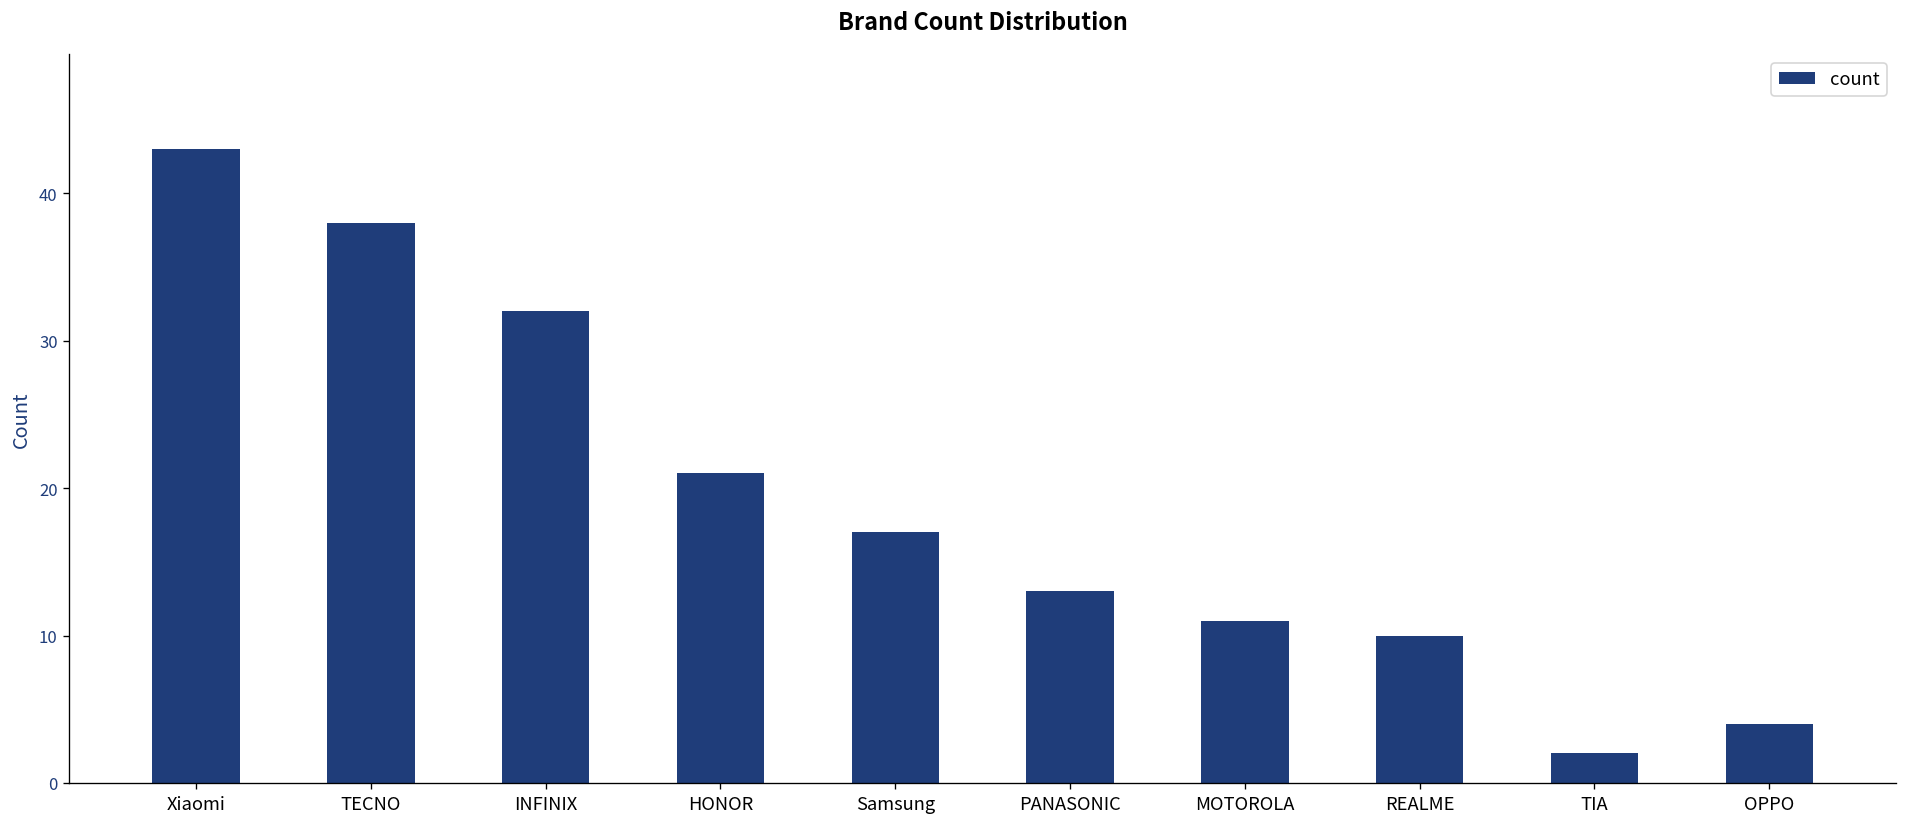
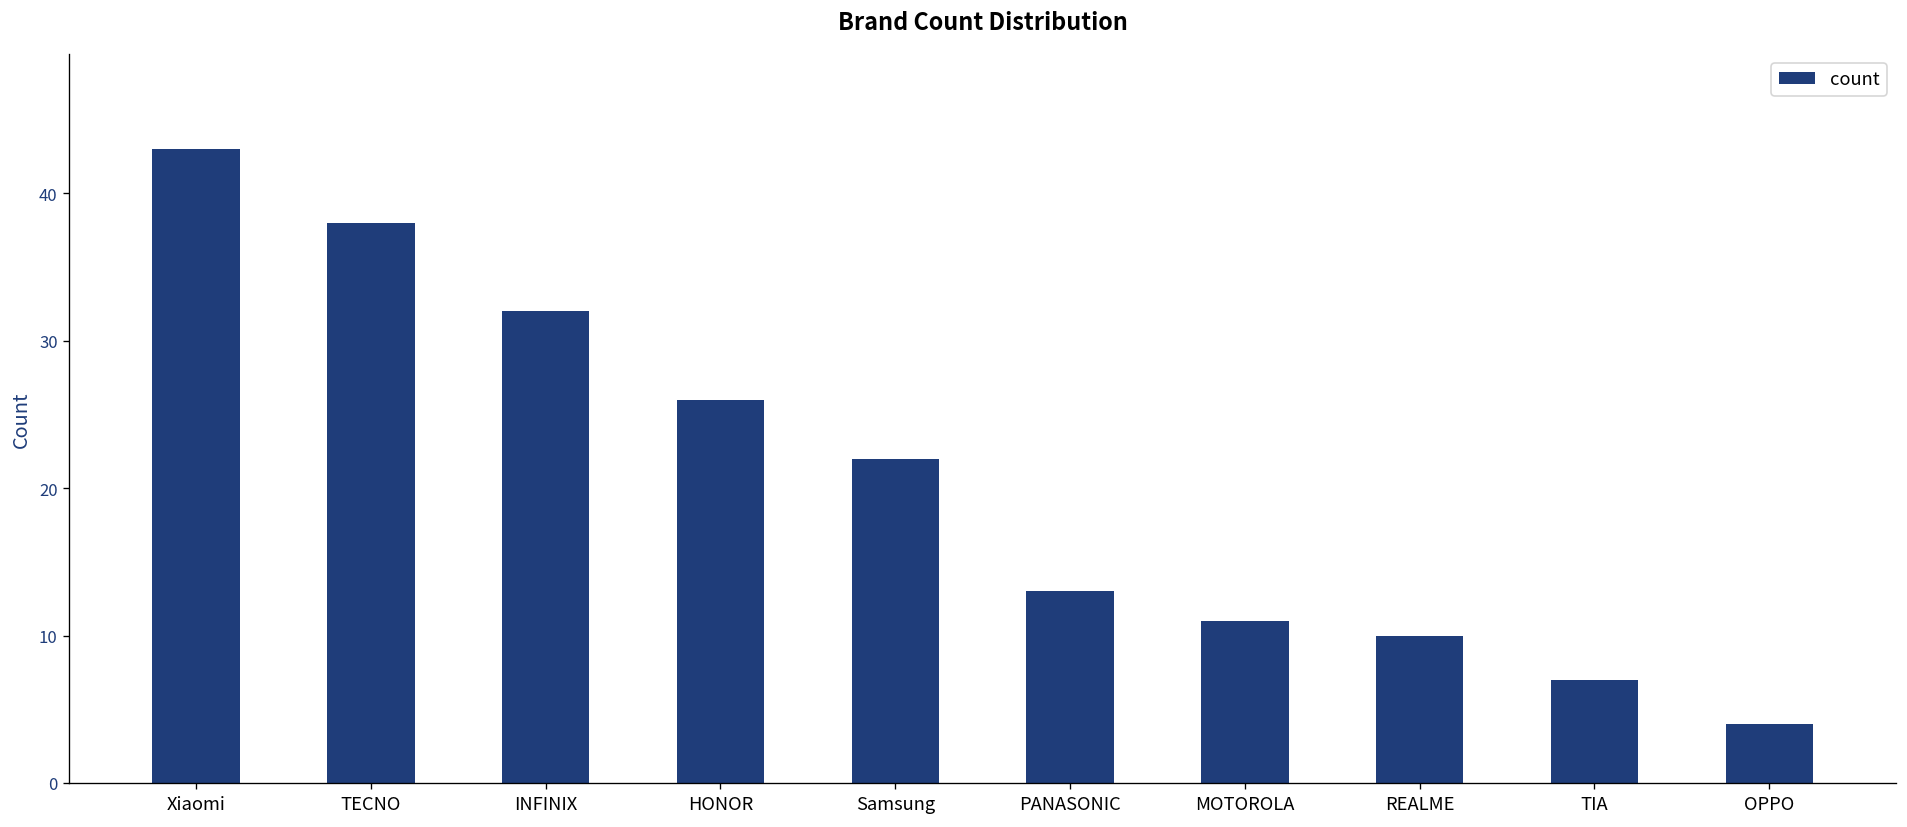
  {
    "Xiaomi": 43,
    "TECNO": 38,
    "INFINIX": 32,
-   "HONOR": 21,
-   "Samsung": 17,
+   "HONOR": 26,
+   "Samsung": 22,
    "PANASONIC": 13,
    "MOTOROLA": 11,
    "REALME": 10,
-   "TIA": 2,
+   "TIA": 7,
    "OPPO": 4
  }
